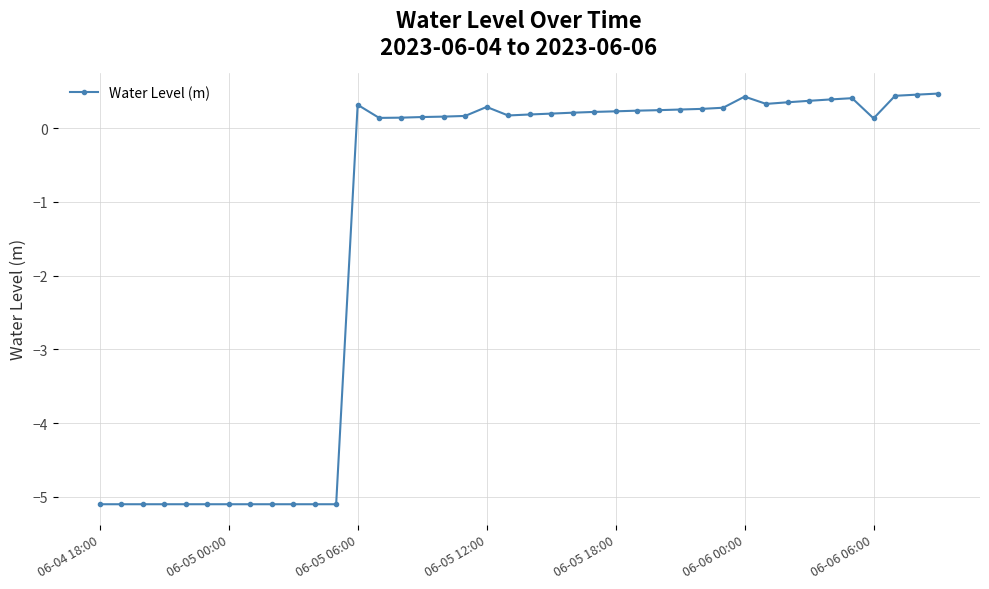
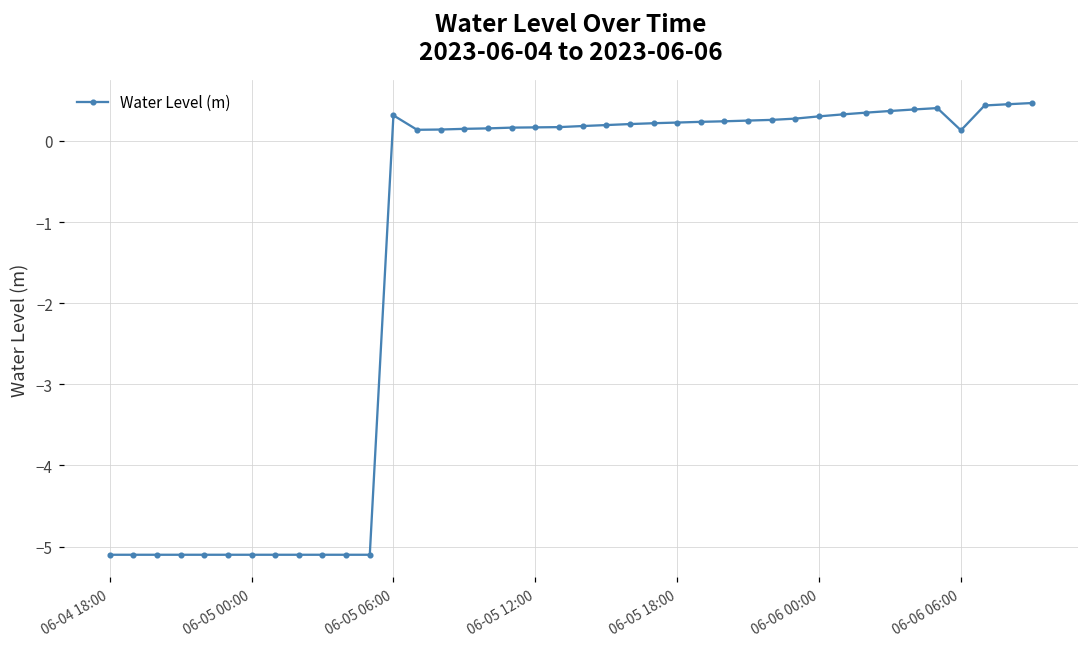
  {
    "06-04 18:00": -5.1,
    "06-05 00:00": -5.1,
    "06-05 06:00": 0.3,
-   "06-05 12:00": 0.3,
+   "06-05 12:00": 0.2,
    "06-05 18:00": 0.2,
-   "06-06 00:00": 0.4,
+   "06-06 00:00": 0.3,
    "06-06 06:00": 0.1
  }
